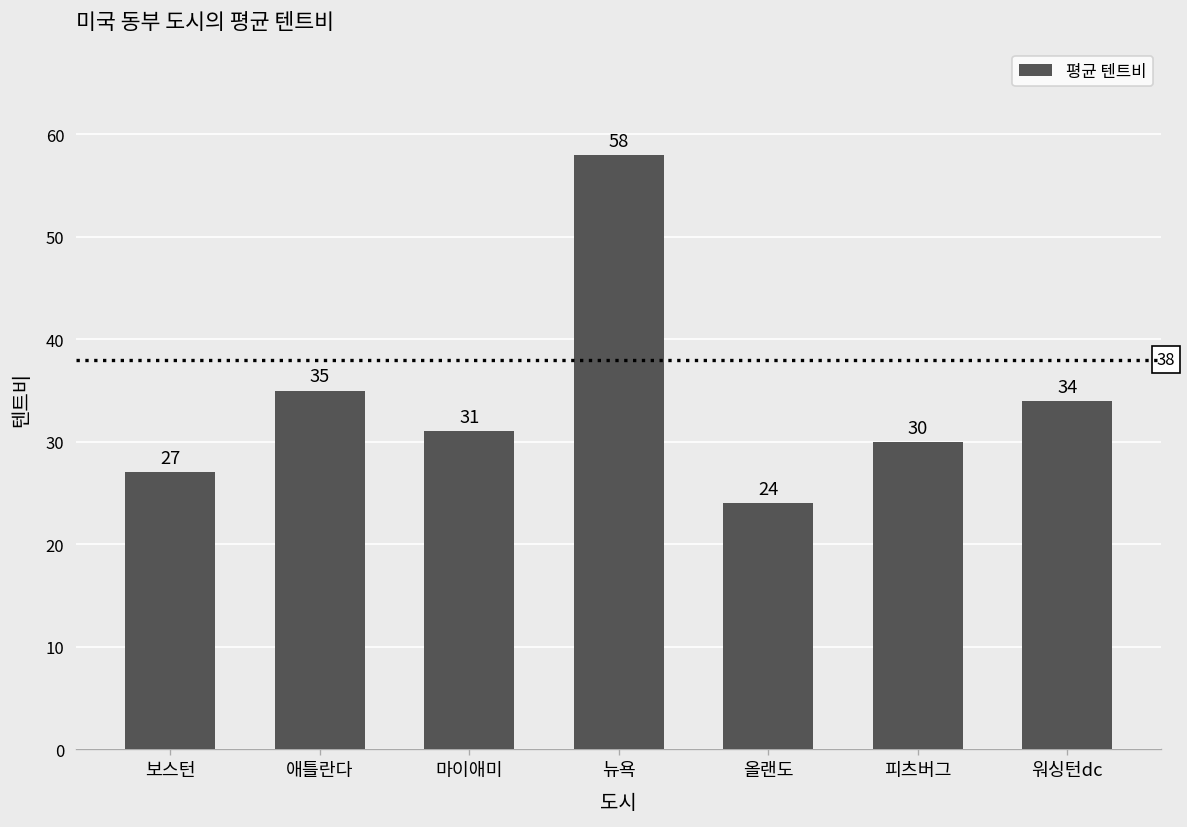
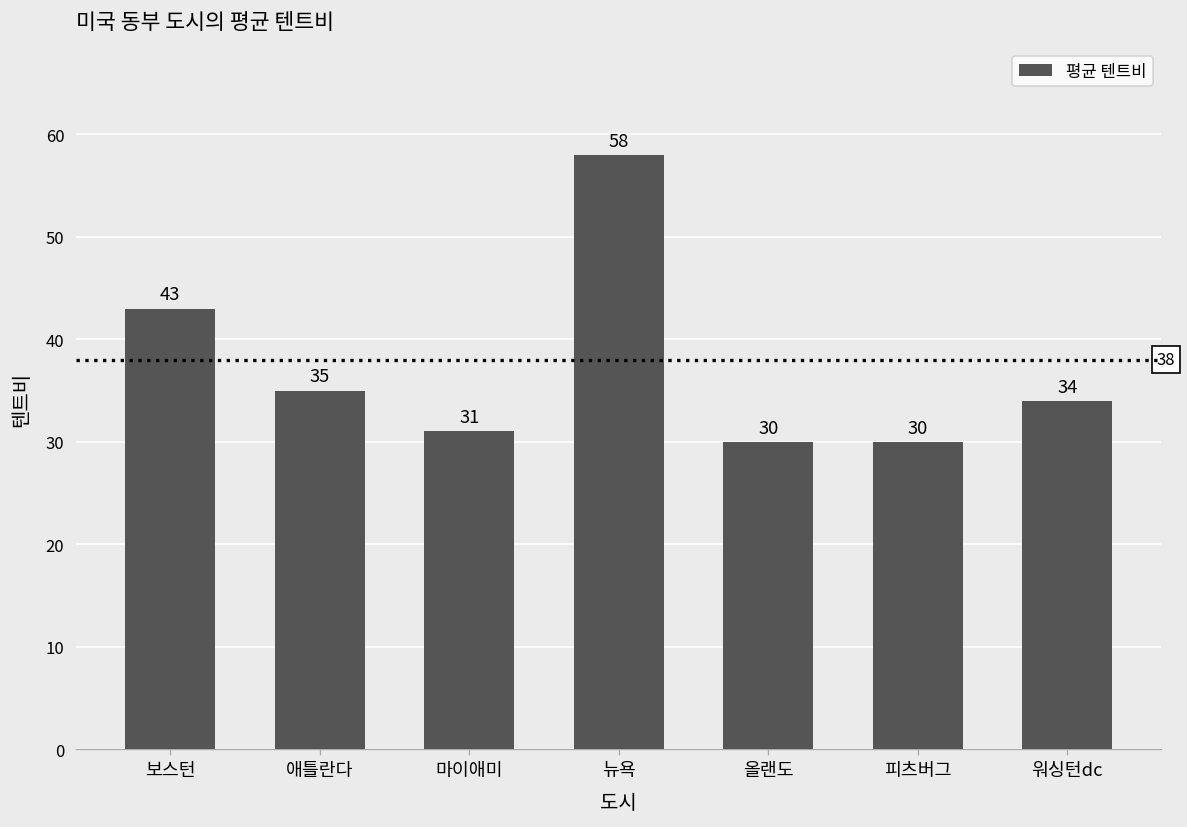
  {
-   "보스턴": 27,
+   "보스턴": 43,
    "애틀란다": 35,
    "마이애미": 31,
    "뉴욕": 58,
-   "올랜도": 24,
+   "올랜도": 30,
    "피츠버그": 30,
    "워싱턴dc": 34
  }
